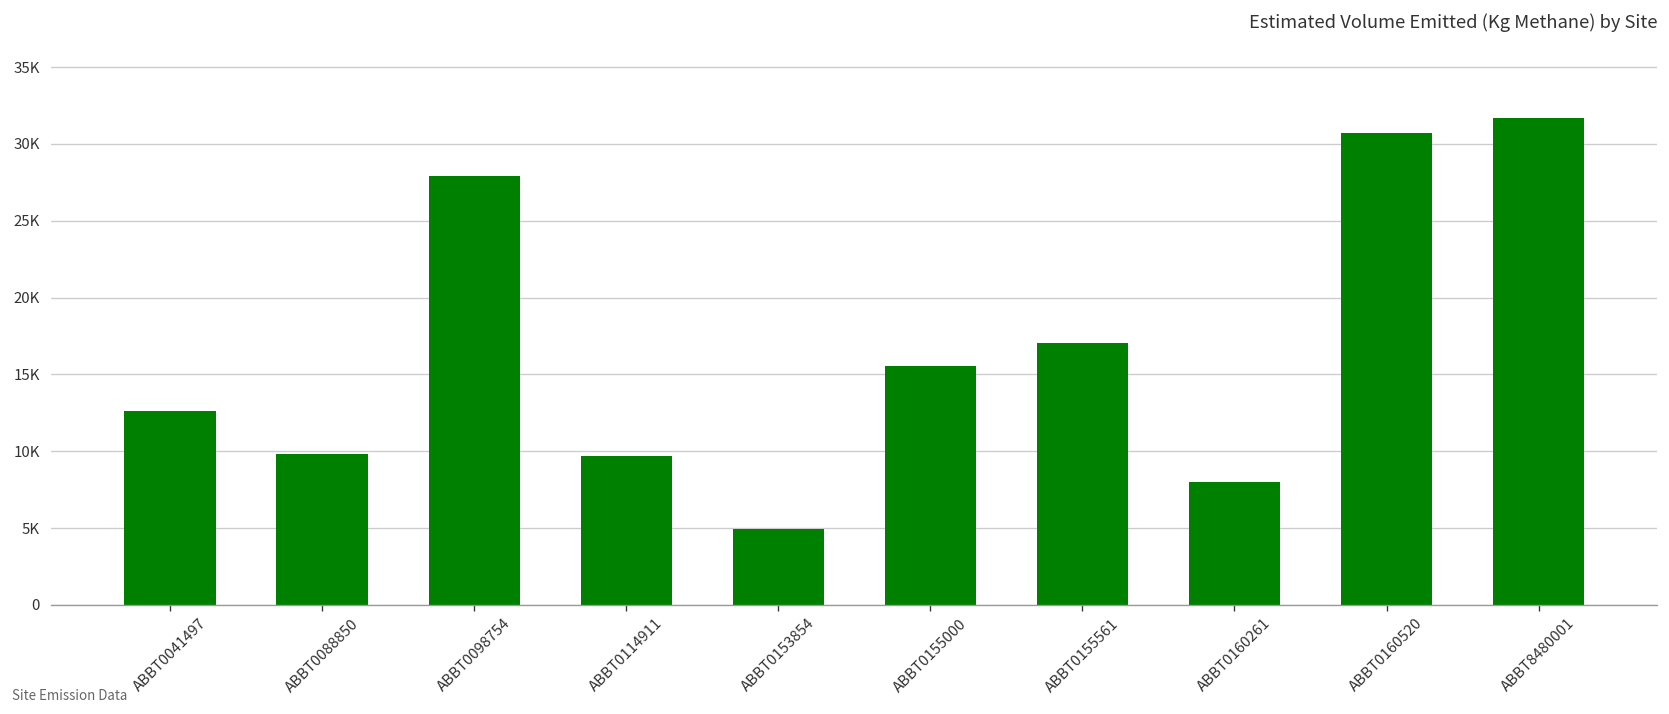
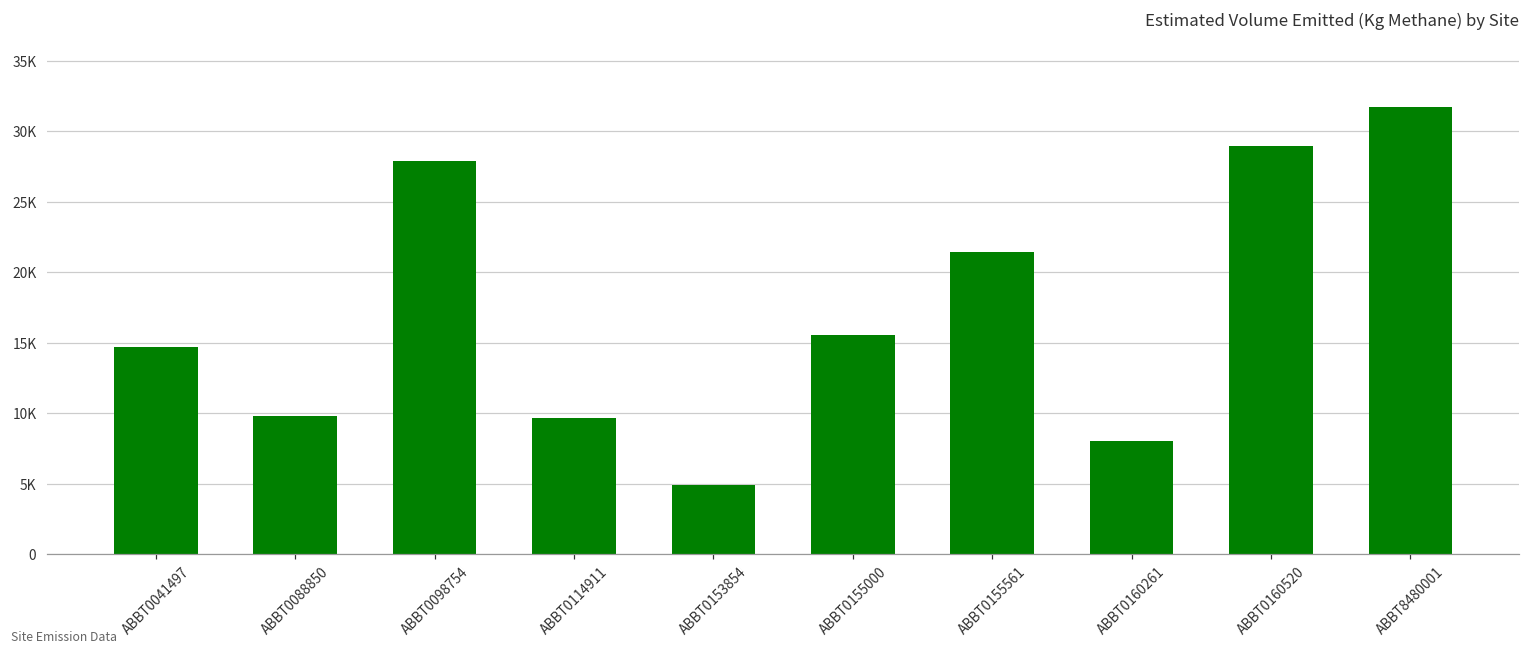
  {
-   "ABBT0041497": 12600,
+   "ABBT0041497": 14700,
    "ABBT0088850": 9800,
    "ABBT0098754": 27900,
    "ABBT0114911": 9700,
    "ABBT0153854": 4900,
    "ABBT0155000": 15500,
-   "ABBT0155561": 17100,
+   "ABBT0155561": 21400,
    "ABBT0160261": 8000,
-   "ABBT0160520": 30700,
+   "ABBT0160520": 29000,
    "ABBT8480001": 31700
  }
